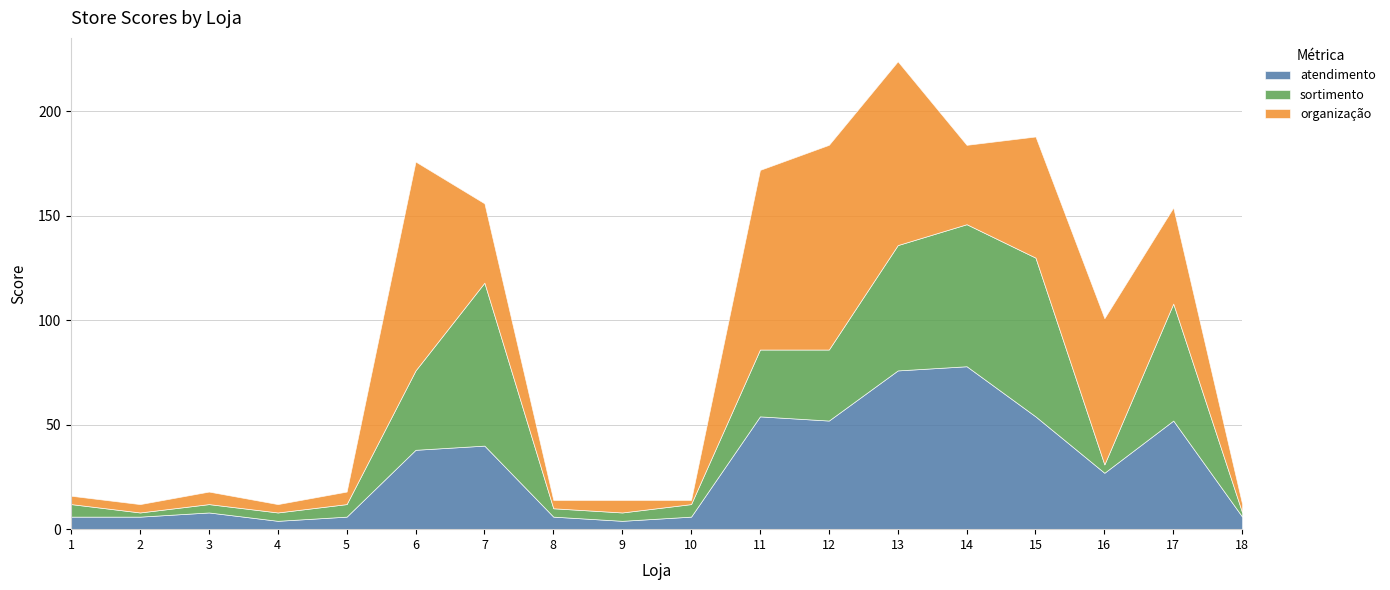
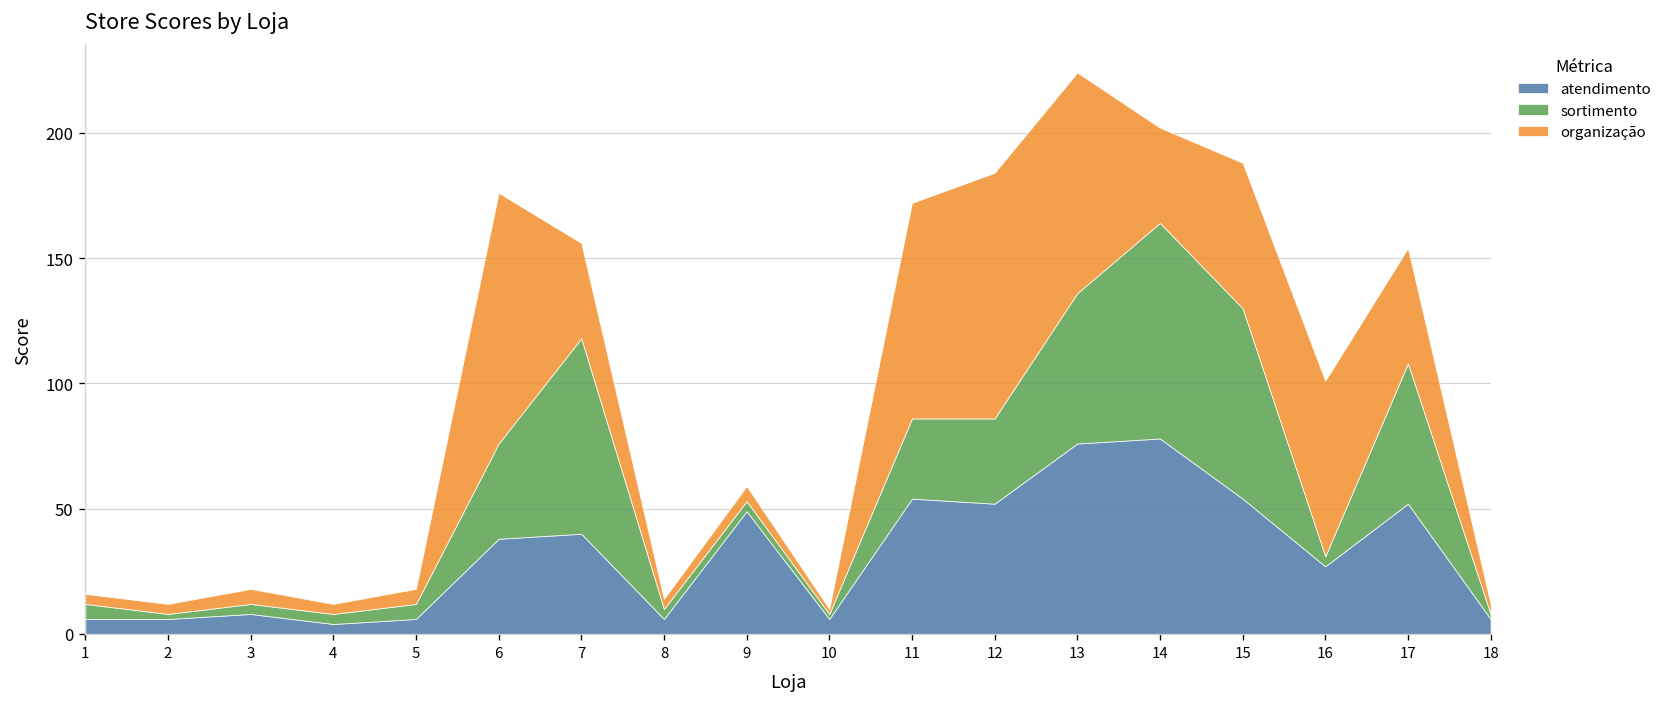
  {
    "atendimento": {
      "1": 6,
      "2": 6,
      "3": 8,
      "4": 4,
      "5": 6,
      "6": 38,
      "7": 40,
      "8": 6,
-     "9": 4,
+     "9": 49,
      "10": 6,
      "11": 54,
      "12": 52,
      "13": 76,
      "14": 78,
      "15": 54,
      "16": 27,
      "17": 52,
      "18": 6
    },
    "sortimento": {
      "1": 6,
      "2": 2,
      "3": 4,
      "4": 4,
      "5": 6,
      "6": 38,
      "7": 78,
      "8": 4,
      "9": 4,
-     "10": 6,
+     "10": 2,
      "11": 32,
      "12": 34,
      "13": 60,
-     "14": 68,
+     "14": 86,
      "15": 76,
      "16": 4,
      "17": 56,
      "18": 2
    },
    "organização": {
      "1": 4,
      "2": 4,
      "3": 6,
      "4": 4,
      "5": 6,
      "6": 100,
      "7": 38,
      "8": 4,
      "9": 6,
      "10": 2,
      "11": 86,
      "12": 98,
      "13": 88,
      "14": 38,
      "15": 58,
      "16": 70,
      "17": 46,
      "18": 4
    }
  }
